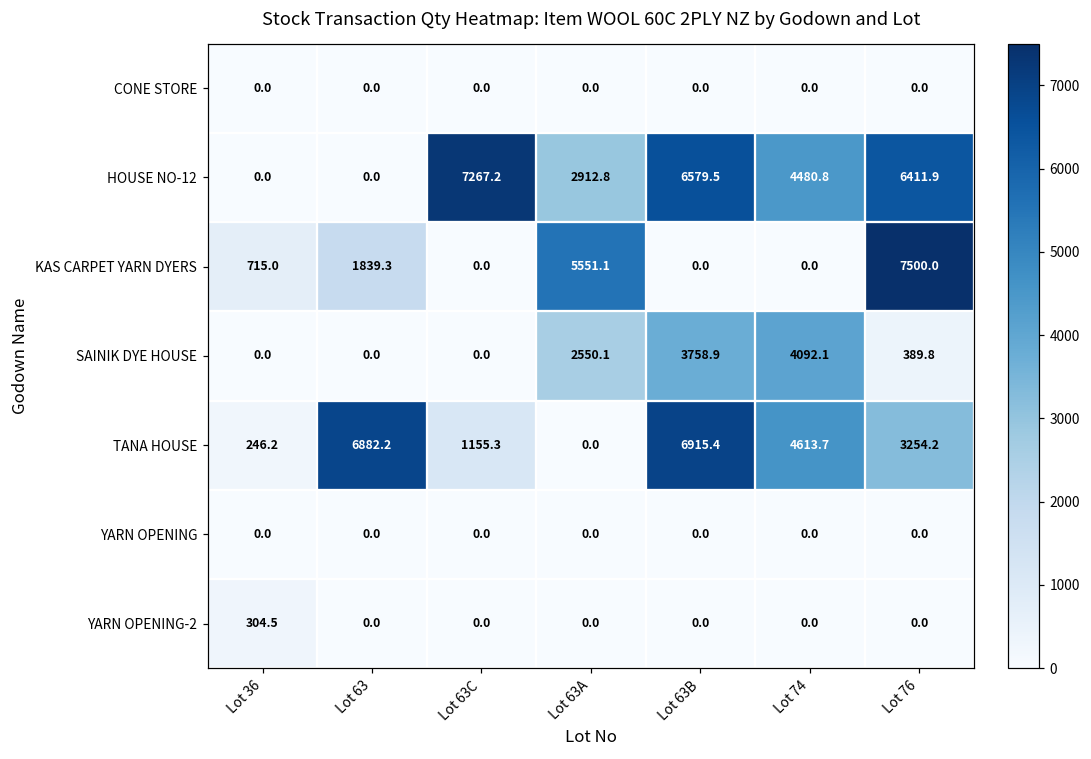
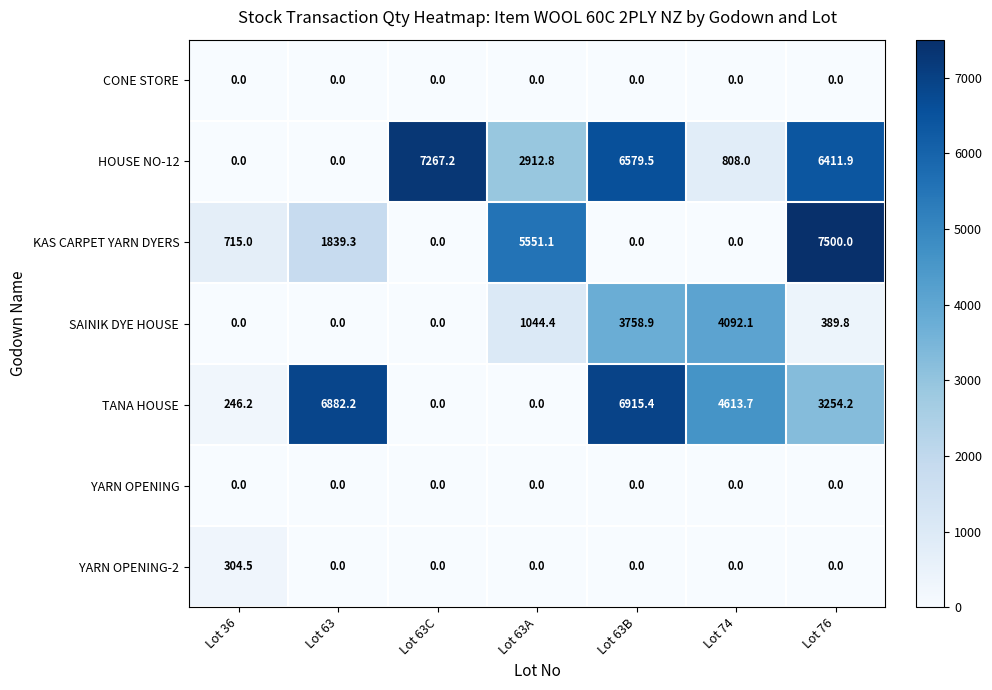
  {
    "CONE STORE": {
      "Lot 36": 0.0,
      "Lot 63": 0.0,
      "Lot 63C": 0.0,
      "Lot 63A": 0.0,
      "Lot 63B": 0.0,
      "Lot 74": 0.0,
      "Lot 76": 0.0
    },
    "HOUSE NO-12": {
      "Lot 36": 0.0,
      "Lot 63": 0.0,
      "Lot 63C": 7267.2,
      "Lot 63A": 2912.8,
      "Lot 63B": 6579.5,
-     "Lot 74": 4480.8,
+     "Lot 74": 808.0,
      "Lot 76": 6411.9
    },
    "KAS CARPET YARN DYERS": {
      "Lot 36": 715.0,
      "Lot 63": 1839.3,
      "Lot 63C": 0.0,
      "Lot 63A": 5551.1,
      "Lot 63B": 0.0,
      "Lot 74": 0.0,
      "Lot 76": 7500.0
    },
    "SAINIK DYE HOUSE": {
      "Lot 36": 0.0,
      "Lot 63": 0.0,
      "Lot 63C": 0.0,
-     "Lot 63A": 2550.1,
+     "Lot 63A": 1044.4,
      "Lot 63B": 3758.9,
      "Lot 74": 4092.1,
      "Lot 76": 389.8
    },
    "TANA HOUSE": {
      "Lot 36": 246.2,
      "Lot 63": 6882.2,
-     "Lot 63C": 1155.3,
+     "Lot 63C": 0.0,
      "Lot 63A": 0.0,
      "Lot 63B": 6915.4,
      "Lot 74": 4613.7,
      "Lot 76": 3254.2
    },
    "YARN OPENING": {
      "Lot 36": 0.0,
      "Lot 63": 0.0,
      "Lot 63C": 0.0,
      "Lot 63A": 0.0,
      "Lot 63B": 0.0,
      "Lot 74": 0.0,
      "Lot 76": 0.0
    },
    "YARN OPENING-2": {
      "Lot 36": 304.5,
      "Lot 63": 0.0,
      "Lot 63C": 0.0,
      "Lot 63A": 0.0,
      "Lot 63B": 0.0,
      "Lot 74": 0.0,
      "Lot 76": 0.0
    }
  }
